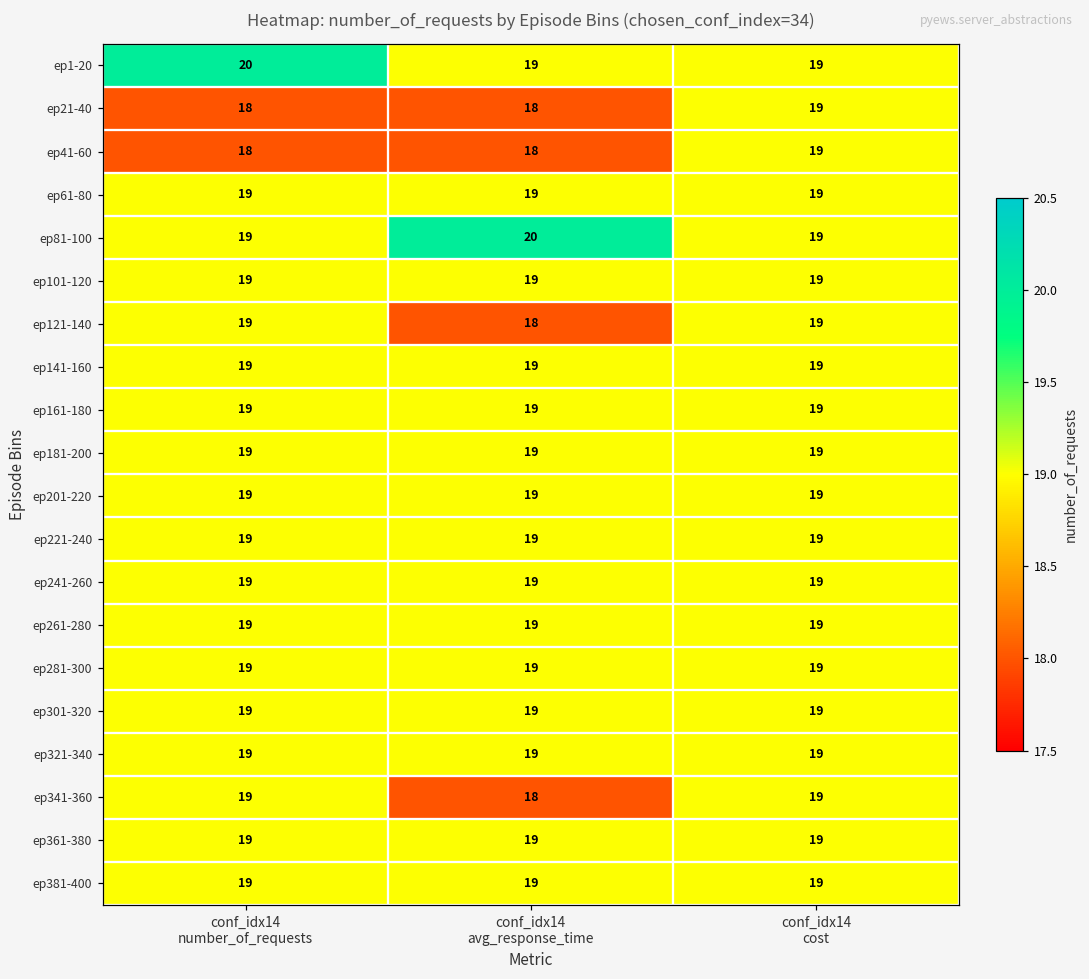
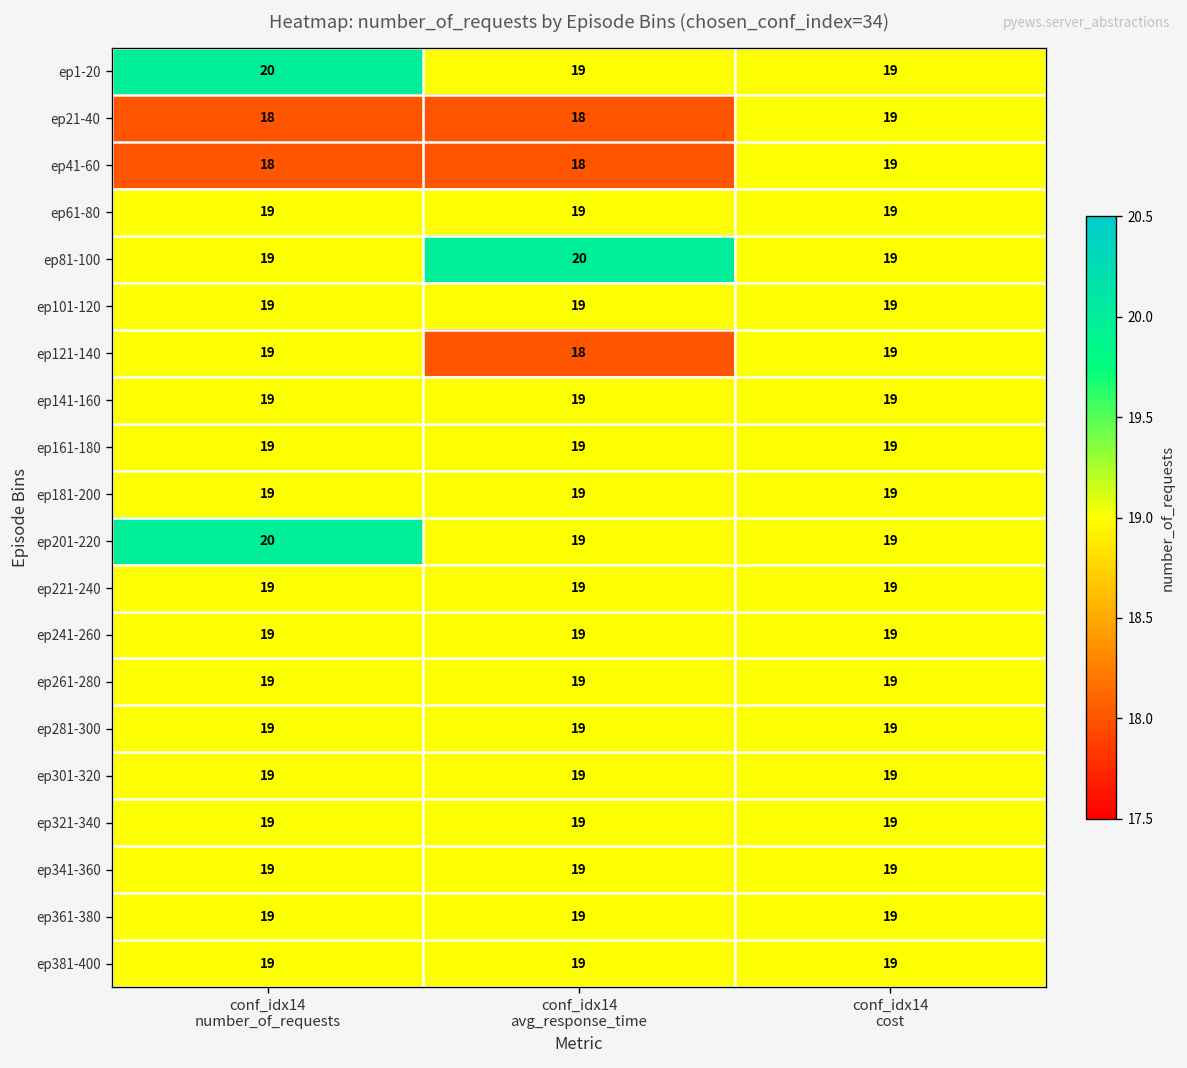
  {
    "ep1-20": {
      "conf_idx14 number_of_requests": 20,
      "conf_idx14 avg_response_time": 19,
      "conf_idx14 cost": 19
    },
    "ep21-40": {
      "conf_idx14 number_of_requests": 18,
      "conf_idx14 avg_response_time": 18,
      "conf_idx14 cost": 19
    },
    "ep41-60": {
      "conf_idx14 number_of_requests": 18,
      "conf_idx14 avg_response_time": 18,
      "conf_idx14 cost": 19
    },
    "ep61-80": {
      "conf_idx14 number_of_requests": 19,
      "conf_idx14 avg_response_time": 19,
      "conf_idx14 cost": 19
    },
    "ep81-100": {
      "conf_idx14 number_of_requests": 19,
      "conf_idx14 avg_response_time": 20,
      "conf_idx14 cost": 19
    },
    "ep101-120": {
      "conf_idx14 number_of_requests": 19,
      "conf_idx14 avg_response_time": 19,
      "conf_idx14 cost": 19
    },
    "ep121-140": {
      "conf_idx14 number_of_requests": 19,
      "conf_idx14 avg_response_time": 18,
      "conf_idx14 cost": 19
    },
    "ep141-160": {
      "conf_idx14 number_of_requests": 19,
      "conf_idx14 avg_response_time": 19,
      "conf_idx14 cost": 19
    },
    "ep161-180": {
      "conf_idx14 number_of_requests": 19,
      "conf_idx14 avg_response_time": 19,
      "conf_idx14 cost": 19
    },
    "ep181-200": {
      "conf_idx14 number_of_requests": 19,
      "conf_idx14 avg_response_time": 19,
      "conf_idx14 cost": 19
    },
    "ep201-220": {
-     "conf_idx14 number_of_requests": 19,
+     "conf_idx14 number_of_requests": 20,
      "conf_idx14 avg_response_time": 19,
      "conf_idx14 cost": 19
    },
    "ep221-240": {
      "conf_idx14 number_of_requests": 19,
      "conf_idx14 avg_response_time": 19,
      "conf_idx14 cost": 19
    },
    "ep241-260": {
      "conf_idx14 number_of_requests": 19,
      "conf_idx14 avg_response_time": 19,
      "conf_idx14 cost": 19
    },
    "ep261-280": {
      "conf_idx14 number_of_requests": 19,
      "conf_idx14 avg_response_time": 19,
      "conf_idx14 cost": 19
    },
    "ep281-300": {
      "conf_idx14 number_of_requests": 19,
      "conf_idx14 avg_response_time": 19,
      "conf_idx14 cost": 19
    },
    "ep301-320": {
      "conf_idx14 number_of_requests": 19,
      "conf_idx14 avg_response_time": 19,
      "conf_idx14 cost": 19
    },
    "ep321-340": {
      "conf_idx14 number_of_requests": 19,
      "conf_idx14 avg_response_time": 19,
      "conf_idx14 cost": 19
    },
    "ep341-360": {
      "conf_idx14 number_of_requests": 19,
-     "conf_idx14 avg_response_time": 18,
+     "conf_idx14 avg_response_time": 19,
      "conf_idx14 cost": 19
    },
    "ep361-380": {
      "conf_idx14 number_of_requests": 19,
      "conf_idx14 avg_response_time": 19,
      "conf_idx14 cost": 19
    },
    "ep381-400": {
      "conf_idx14 number_of_requests": 19,
      "conf_idx14 avg_response_time": 19,
      "conf_idx14 cost": 19
    }
  }
